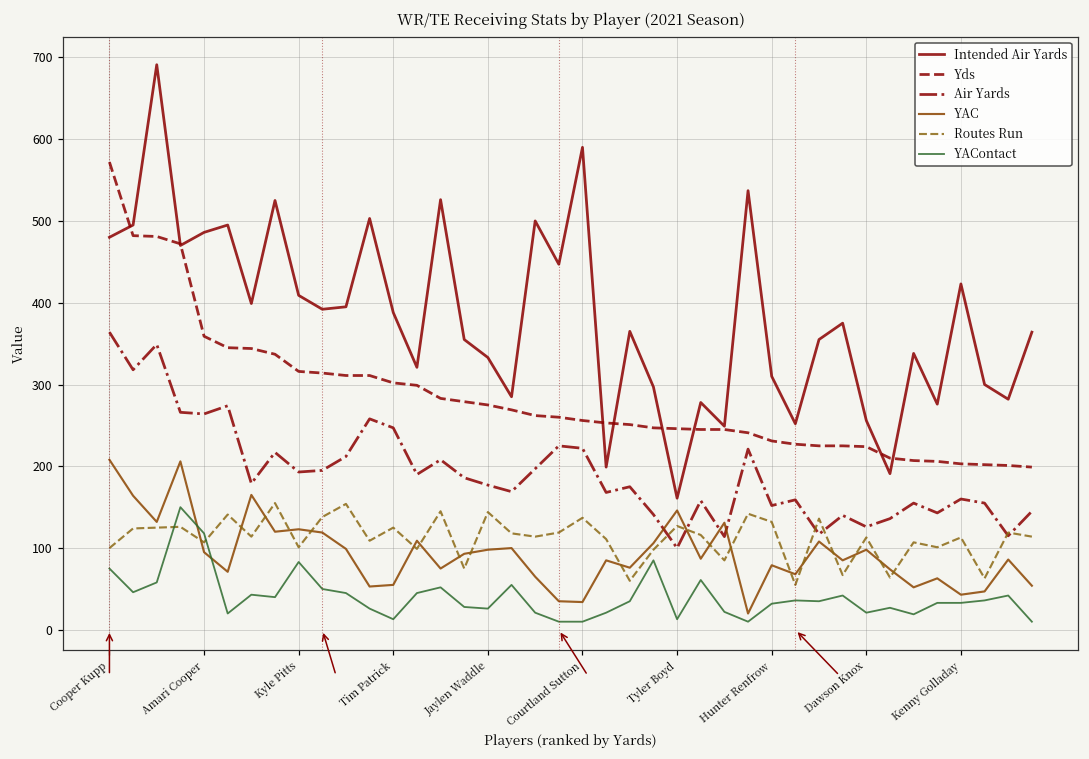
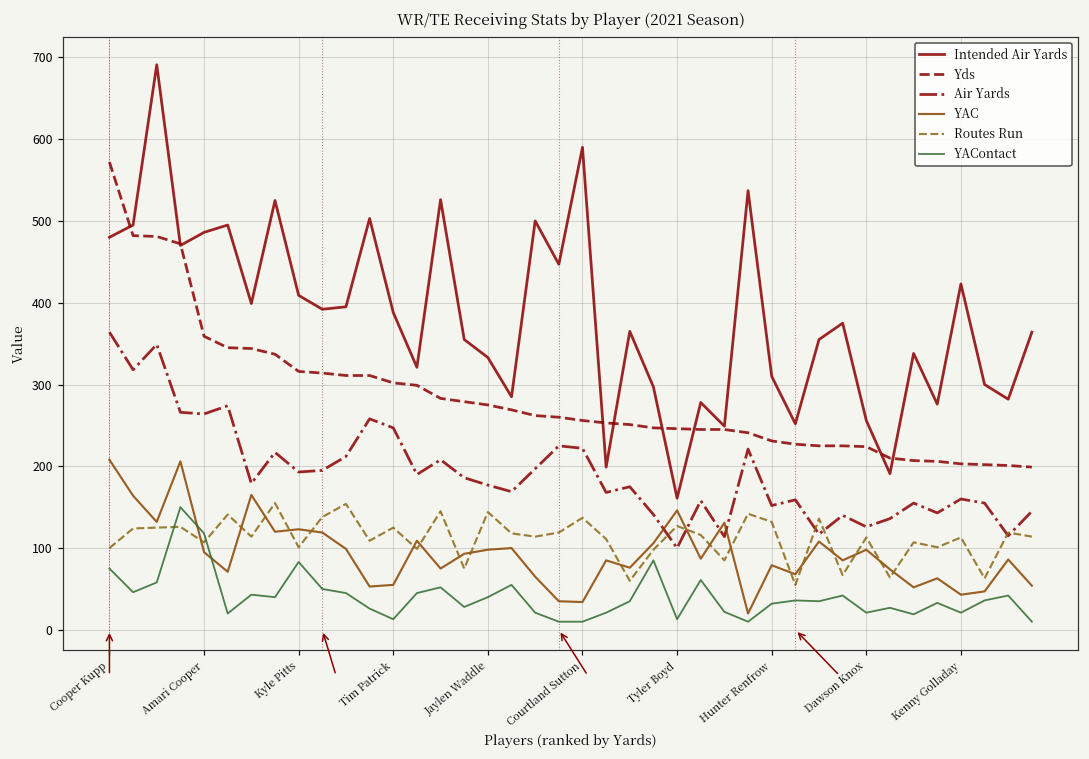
  {
    "YAContact": {
      "Cooper Kupp": 80,
      "Amari Cooper": 120,
      "Kyle Pitts": 80,
      "Tim Patrick": 10,
-     "Jaylen Waddle": 30,
+     "Jaylen Waddle": 40,
      "Courtland Sutton": 10,
      "Tyler Boyd": 10,
      "Hunter Renfrow": 30,
      "Dawson Knox": 20,
-     "Kenny Golladay": 30
+     "Kenny Golladay": 20
    }
  }
